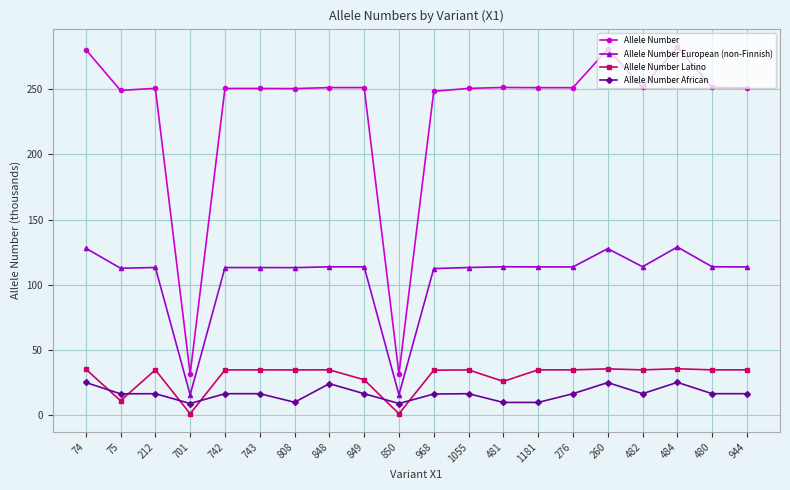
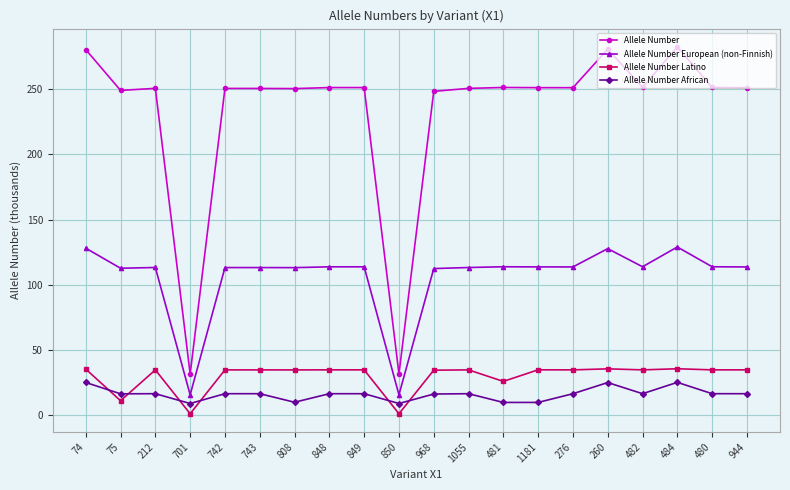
  {
    "Allele Number Latino": {
      "74": 35,
      "75": 11,
      "212": 35,
      "701": 1,
      "742": 35,
      "743": 35,
      "808": 35,
      "848": 35,
-     "849": 27,
+     "849": 35,
      "850": 1,
      "968": 34,
      "1055": 35,
      "481": 26,
      "1181": 35,
      "276": 35,
      "260": 35,
      "482": 35,
      "484": 35,
      "480": 35,
      "944": 35
    },
    "Allele Number African": {
      "74": 25,
      "75": 16,
      "212": 16,
      "701": 9,
      "742": 16,
      "743": 16,
      "808": 10,
-     "848": 24,
+     "848": 16,
      "849": 16,
      "850": 9,
      "968": 16,
      "1055": 16,
      "481": 10,
      "1181": 10,
      "276": 16,
      "260": 25,
      "482": 16,
      "484": 25,
      "480": 16,
      "944": 16
    }
  }
